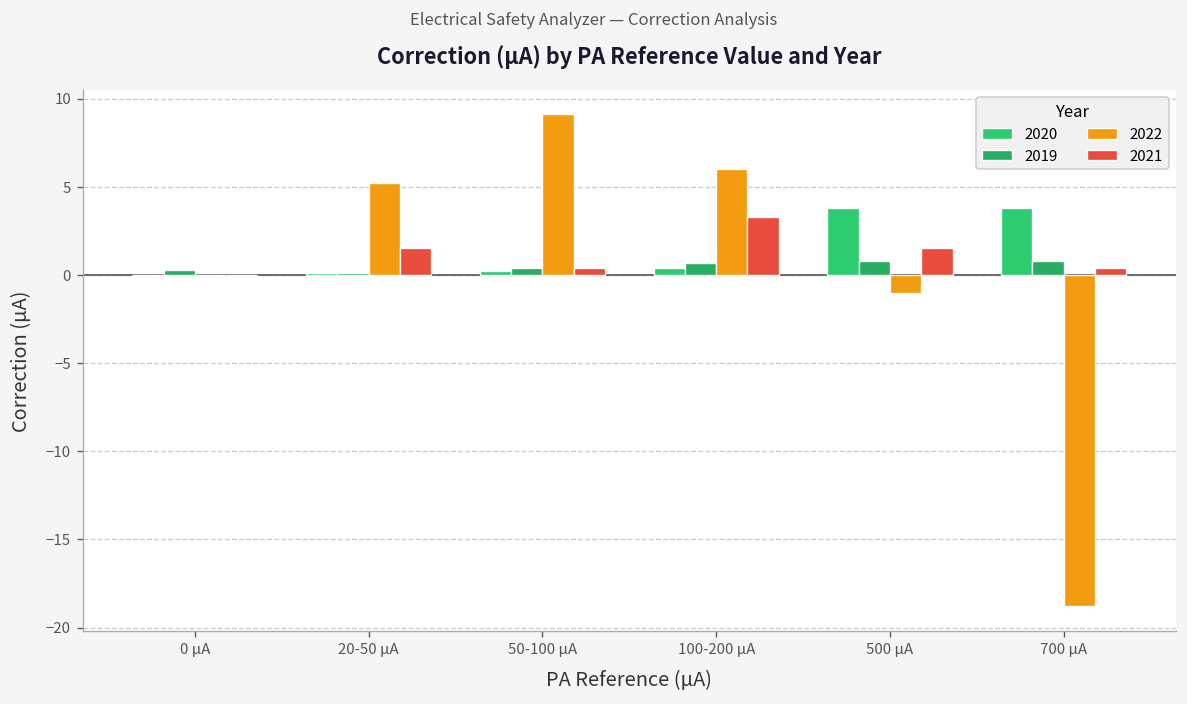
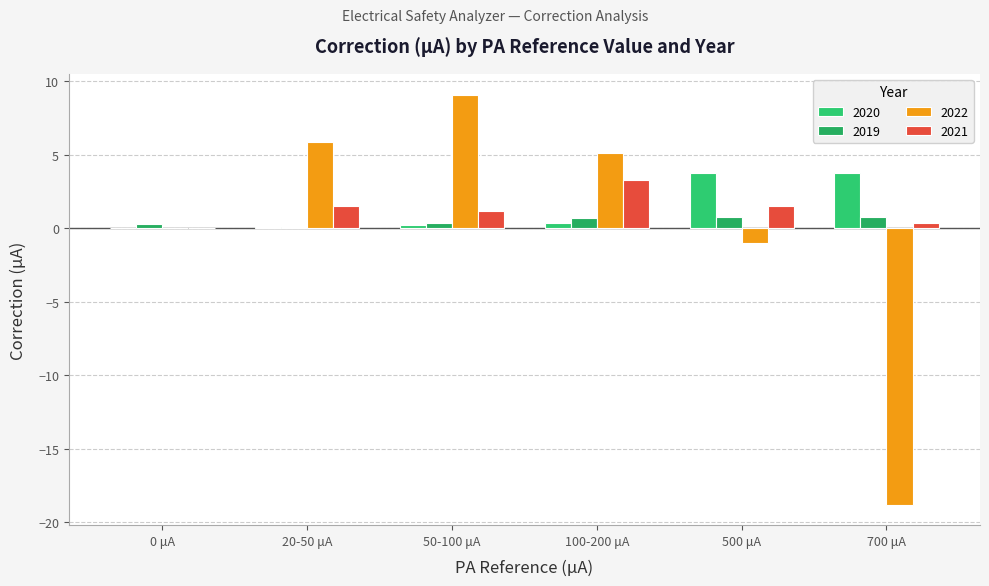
  {
    "2022": {
      "0 μA": 0.0,
-     "20-50 μA": 5.2,
+     "20-50 μA": 5.9,
      "50-100 μA": 9.1,
-     "100-200 μA": 6.0,
+     "100-200 μA": 5.1,
      "500 μA": -1.0,
      "700 μA": -18.8
    },
    "2021": {
      "0 μA": 0.0,
      "20-50 μA": 1.5,
-     "50-100 μA": 0.4,
+     "50-100 μA": 1.2,
      "100-200 μA": 3.3,
      "500 μA": 1.5,
      "700 μA": 0.4
    }
  }
